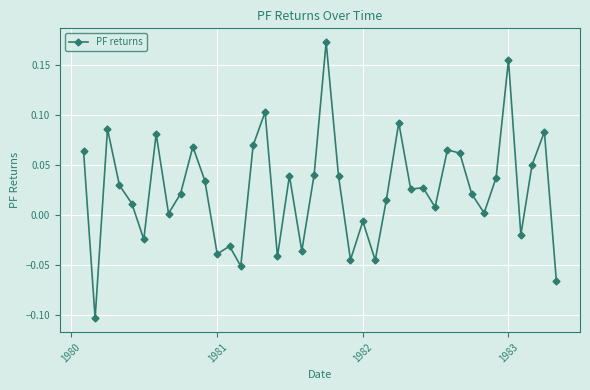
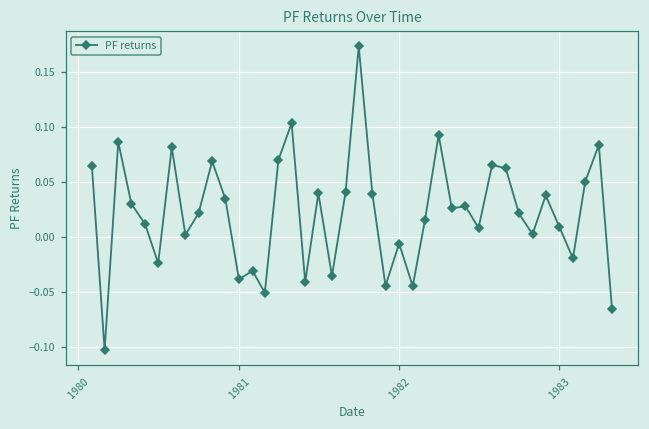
  {
    "1981": -0.039,
    "1982": -0.006,
-   "1983": 0.155
+   "1983": 0.009
  }
